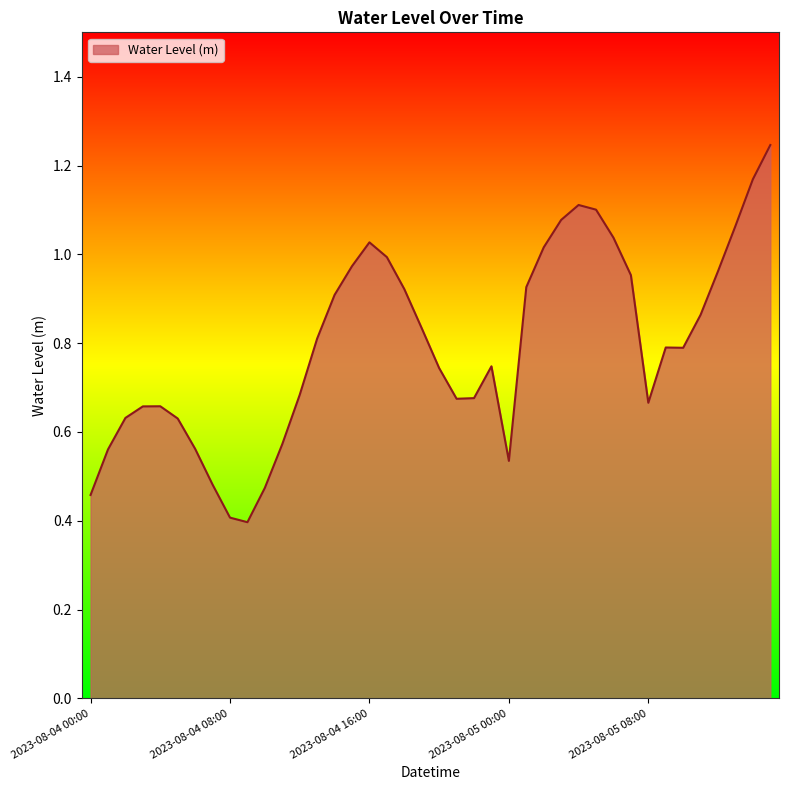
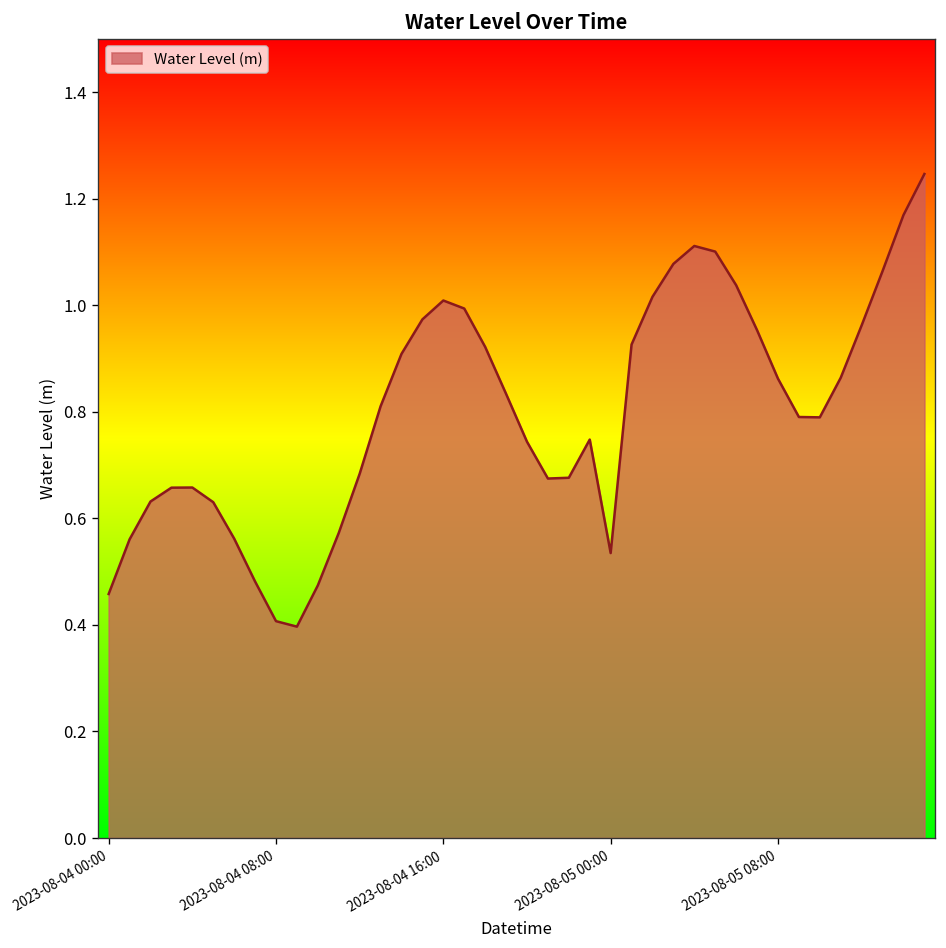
  {
    "2023-08-04 00:00": 0.46,
    "2023-08-04 08:00": 0.41,
-   "2023-08-04 16:00": 1.03,
+   "2023-08-04 16:00": 1.01,
    "2023-08-05 00:00": 0.53,
-   "2023-08-05 08:00": 0.67
+   "2023-08-05 08:00": 0.86
  }
